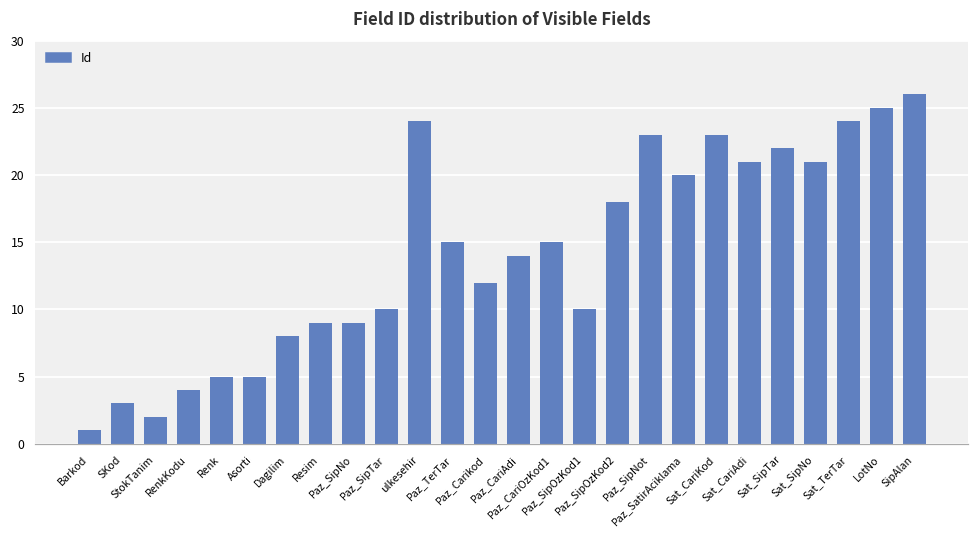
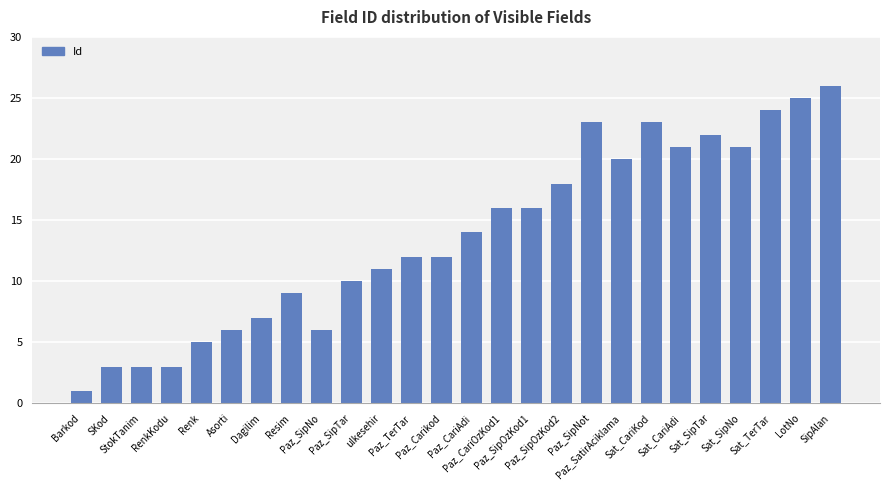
  {
    "Barkod": 1,
    "SKod": 3,
-   "StokTanim": 2,
-   "RenkKodu": 4,
+   "StokTanim": 3,
+   "RenkKodu": 3,
    "Renk": 5,
-   "Asorti": 5,
-   "Dagilim": 8,
+   "Asorti": 6,
+   "Dagilim": 7,
    "Resim": 9,
-   "Paz_SipNo": 9,
+   "Paz_SipNo": 6,
    "Paz_SipTar": 10,
-   "ulkesehir": 24,
-   "Paz_TerTar": 15,
+   "ulkesehir": 11,
+   "Paz_TerTar": 12,
    "Paz_Carikod": 12,
    "Paz_CariAdi": 14,
-   "Paz_CariOzKod1": 15,
-   "Paz_SipOzKod1": 10,
+   "Paz_CariOzKod1": 16,
+   "Paz_SipOzKod1": 16,
    "Paz_SipOzKod2": 18,
    "Paz_SipNot": 23,
    "Paz_SatirAciklama": 20,
    "Sat_CariKod": 23,
    "Sat_CariAdi": 21,
    "Sat_SipTar": 22,
    "Sat_SipNo": 21,
    "Sat_TerTar": 24,
    "LotNo": 25,
    "SipAlan": 26
  }
